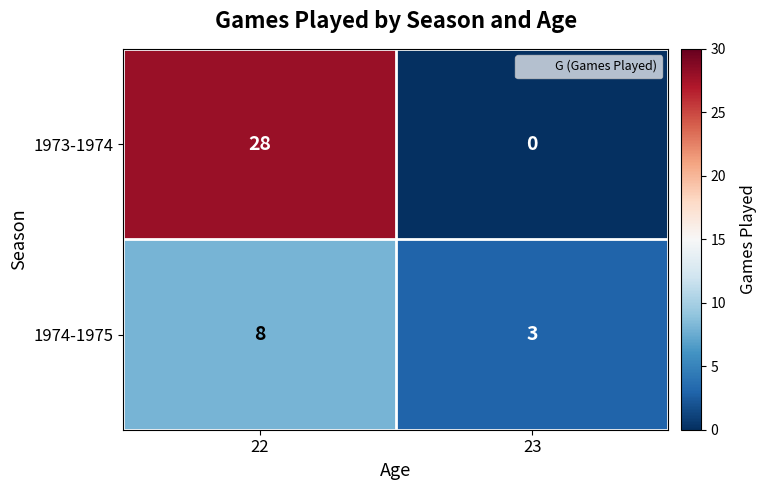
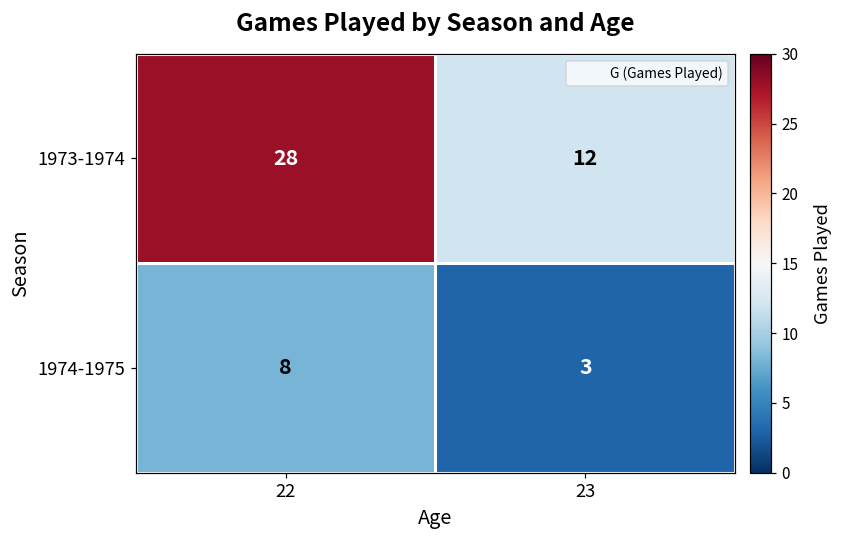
  {
    "1973-1974": {
      "22": 28,
-     "23": 0
+     "23": 12
    },
    "1974-1975": {
      "22": 8,
      "23": 3
    }
  }
